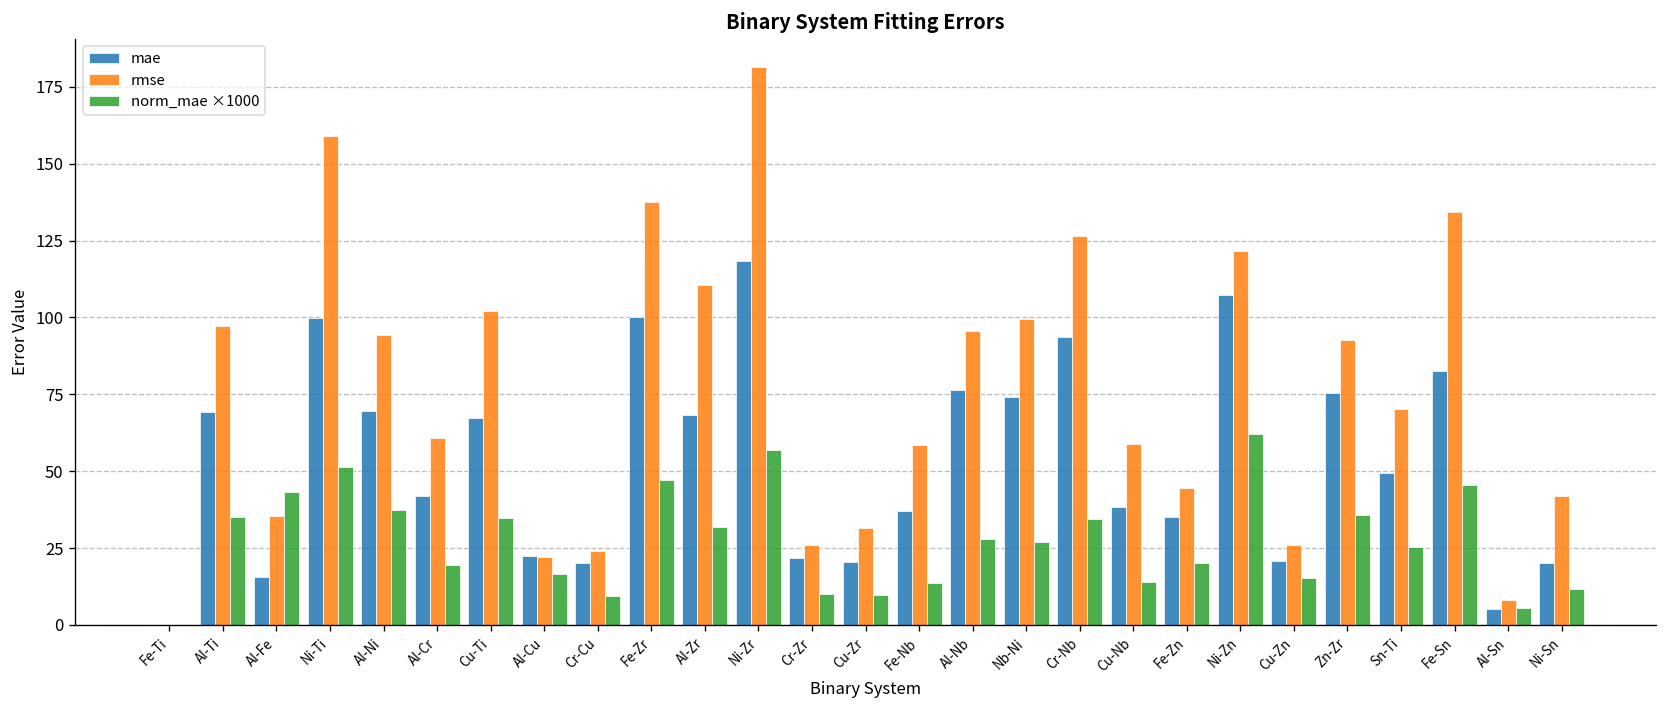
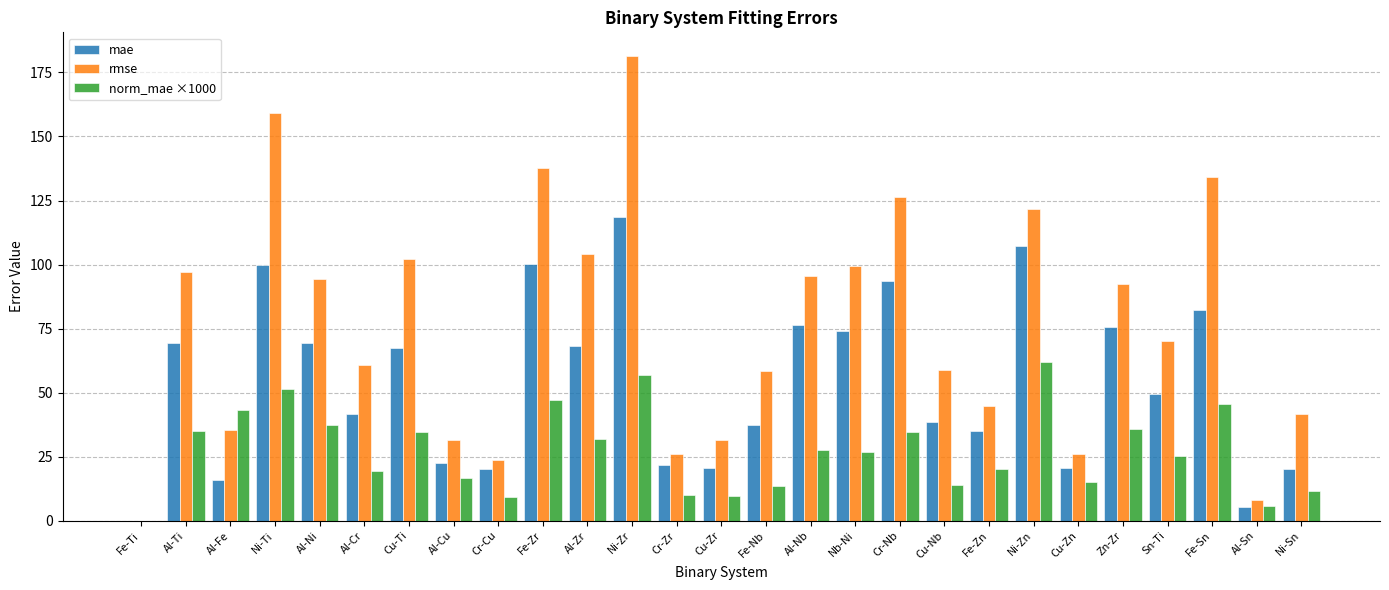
  {
    "mae": {
      "Fe-Ti": 0,
      "Al-Ti": 69,
      "Al-Fe": 16,
      "Ni-Ti": 100,
      "Al-Ni": 69,
      "Al-Cr": 42,
      "Cu-Ti": 67,
      "Al-Cu": 23,
      "Cr-Cu": 20,
      "Fe-Zr": 100,
      "Al-Zr": 68,
      "Ni-Zr": 118,
      "Cr-Zr": 22,
      "Cu-Zr": 21,
      "Fe-Nb": 37,
      "Al-Nb": 76,
      "Nb-Ni": 74,
      "Cr-Nb": 94,
      "Cu-Nb": 38,
      "Fe-Zn": 35,
      "Ni-Zn": 107,
      "Cu-Zn": 21,
      "Zn-Zr": 76,
      "Sn-Ti": 49,
      "Fe-Sn": 82,
      "Al-Sn": 5,
      "Ni-Sn": 20
    },
    "rmse": {
      "Fe-Ti": 0,
      "Al-Ti": 97,
      "Al-Fe": 35,
      "Ni-Ti": 159,
      "Al-Ni": 94,
      "Al-Cr": 61,
      "Cu-Ti": 102,
-     "Al-Cu": 22,
+     "Al-Cu": 32,
      "Cr-Cu": 24,
      "Fe-Zr": 138,
-     "Al-Zr": 111,
+     "Al-Zr": 104,
      "Ni-Zr": 182,
      "Cr-Zr": 26,
      "Cu-Zr": 32,
      "Fe-Nb": 59,
      "Al-Nb": 95,
      "Nb-Ni": 100,
      "Cr-Nb": 127,
      "Cu-Nb": 59,
      "Fe-Zn": 45,
      "Ni-Zn": 122,
      "Cu-Zn": 26,
      "Zn-Zr": 93,
      "Sn-Ti": 70,
      "Fe-Sn": 134,
      "Al-Sn": 8,
      "Ni-Sn": 42
    },
    "norm_mae ×1000": {
      "Fe-Ti": 0,
      "Al-Ti": 35,
      "Al-Fe": 43,
      "Ni-Ti": 51,
      "Al-Ni": 37,
      "Al-Cr": 20,
      "Cu-Ti": 35,
      "Al-Cu": 17,
      "Cr-Cu": 9,
      "Fe-Zr": 47,
      "Al-Zr": 32,
      "Ni-Zr": 57,
      "Cr-Zr": 10,
      "Cu-Zr": 10,
      "Fe-Nb": 14,
      "Al-Nb": 28,
      "Nb-Ni": 27,
      "Cr-Nb": 35,
      "Cu-Nb": 14,
      "Fe-Zn": 20,
      "Ni-Zn": 62,
      "Cu-Zn": 15,
      "Zn-Zr": 36,
      "Sn-Ti": 25,
      "Fe-Sn": 46,
      "Al-Sn": 6,
      "Ni-Sn": 12
    }
  }
